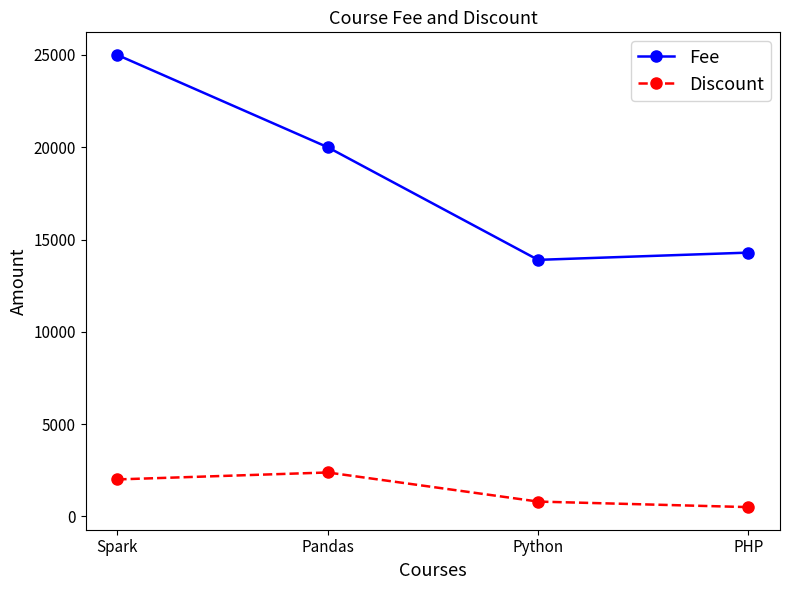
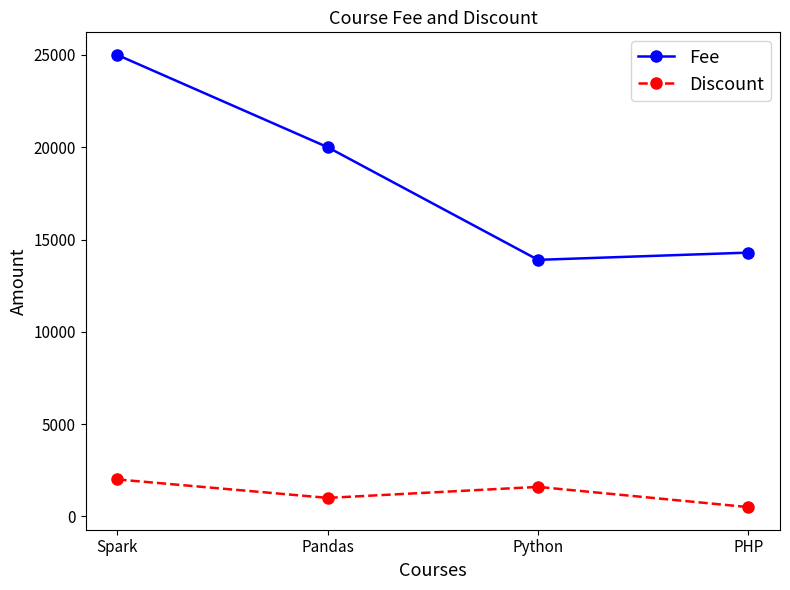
  {
    "Fee": {
      "Spark": 25000,
      "Pandas": 20000,
      "Python": 13900,
      "PHP": 14300
    },
    "Discount": {
      "Spark": 2000,
-     "Pandas": 2400,
-     "Python": 800,
+     "Pandas": 1000,
+     "Python": 1600,
      "PHP": 500
    }
  }
